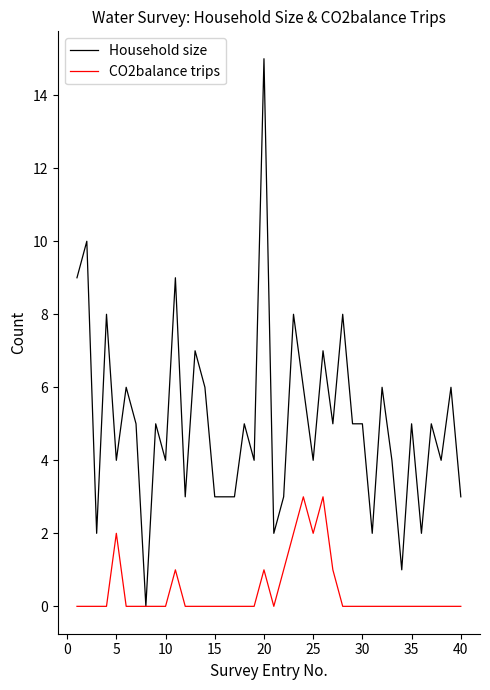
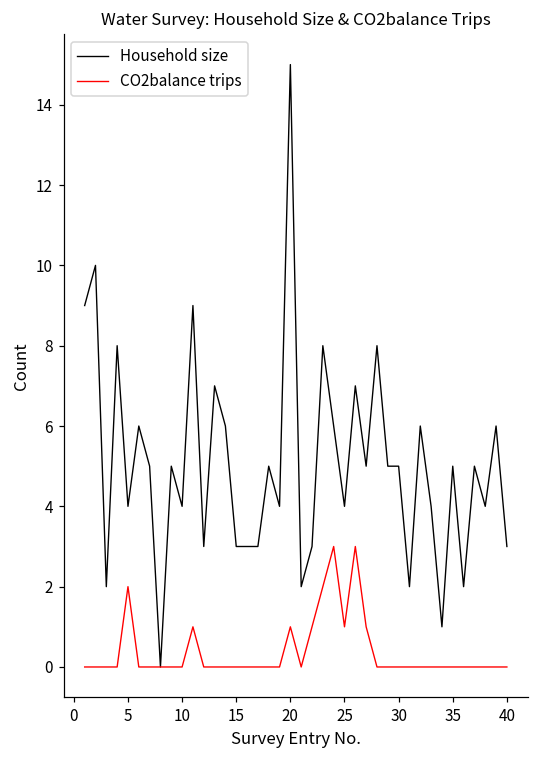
  {
    "Household size": {
      "5": 4,
      "10": 4,
      "15": 3,
      "20": 15,
      "25": 4,
      "30": 5,
      "35": 5,
      "40": 3
    },
    "CO2balance trips": {
      "5": 2,
      "10": 0,
      "15": 0,
      "20": 1,
-     "25": 2,
+     "25": 1,
      "30": 0,
      "35": 0,
      "40": 0
    }
  }
